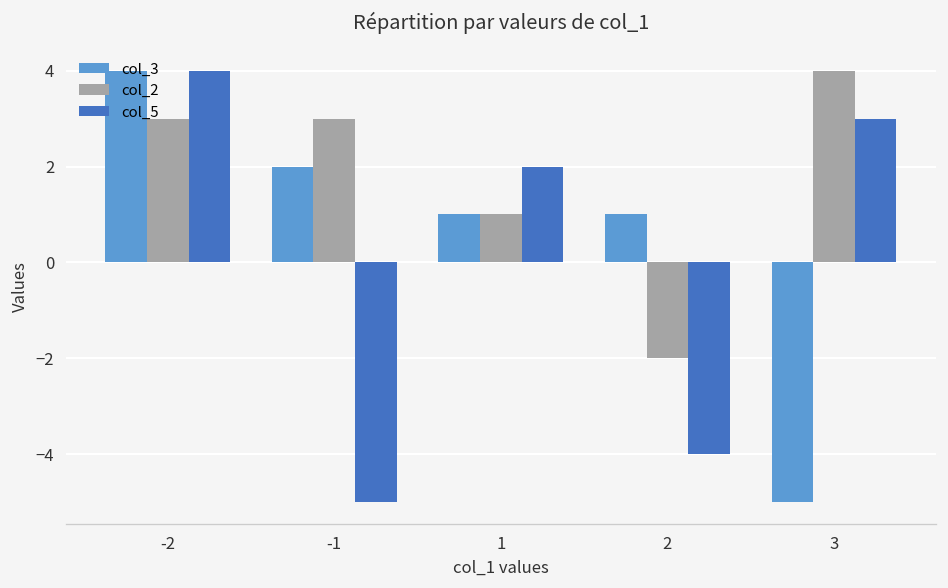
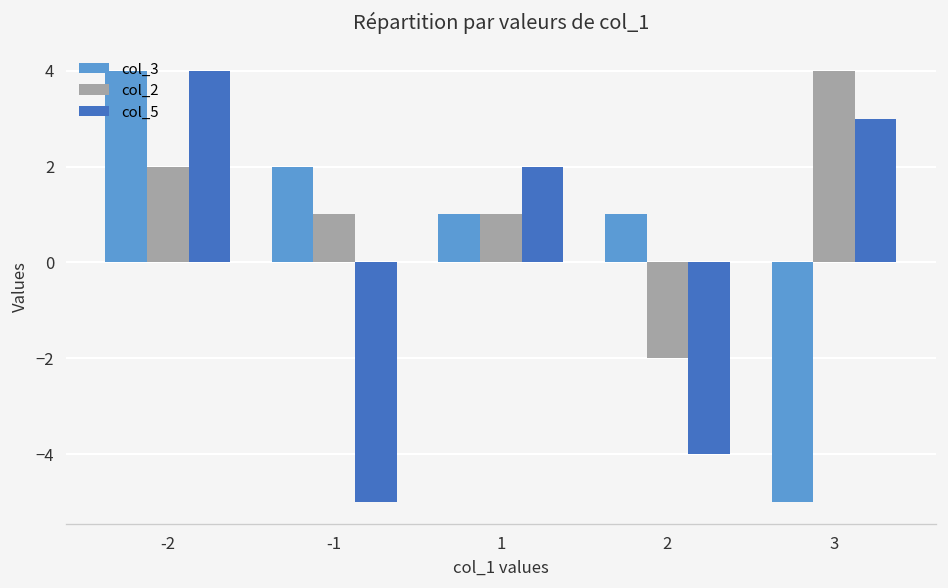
  {
    "col_2": {
-     "-2": 3,
-     "-1": 3,
+     "-2": 2,
+     "-1": 1,
      "1": 1,
      "2": -2,
      "3": 4
    }
  }
